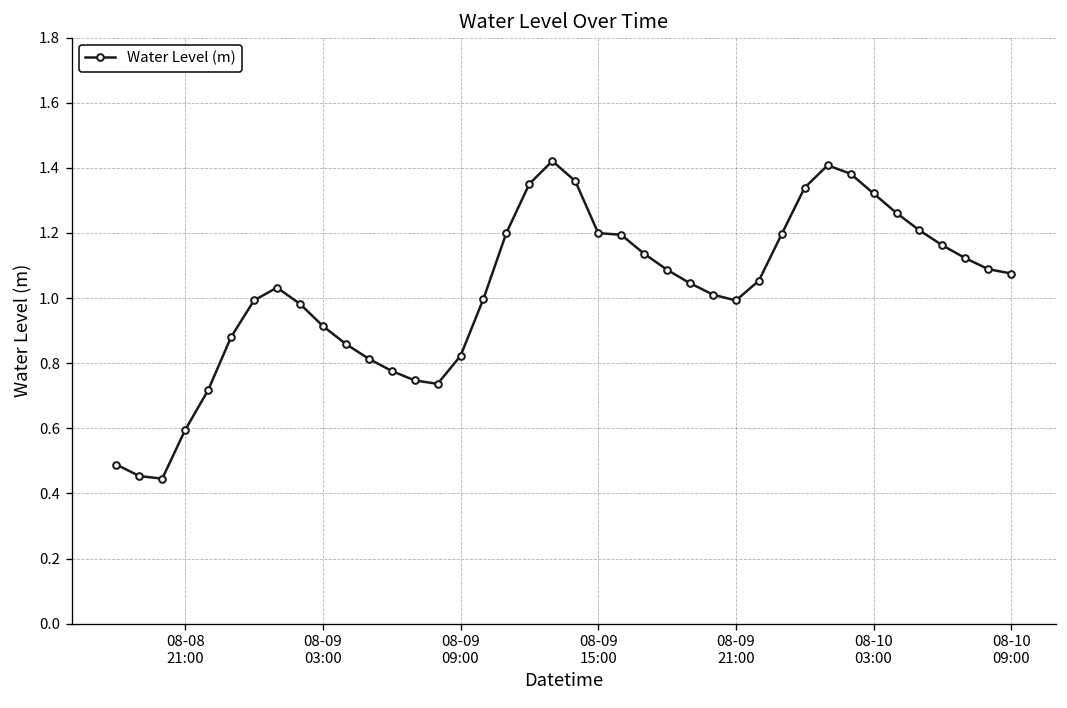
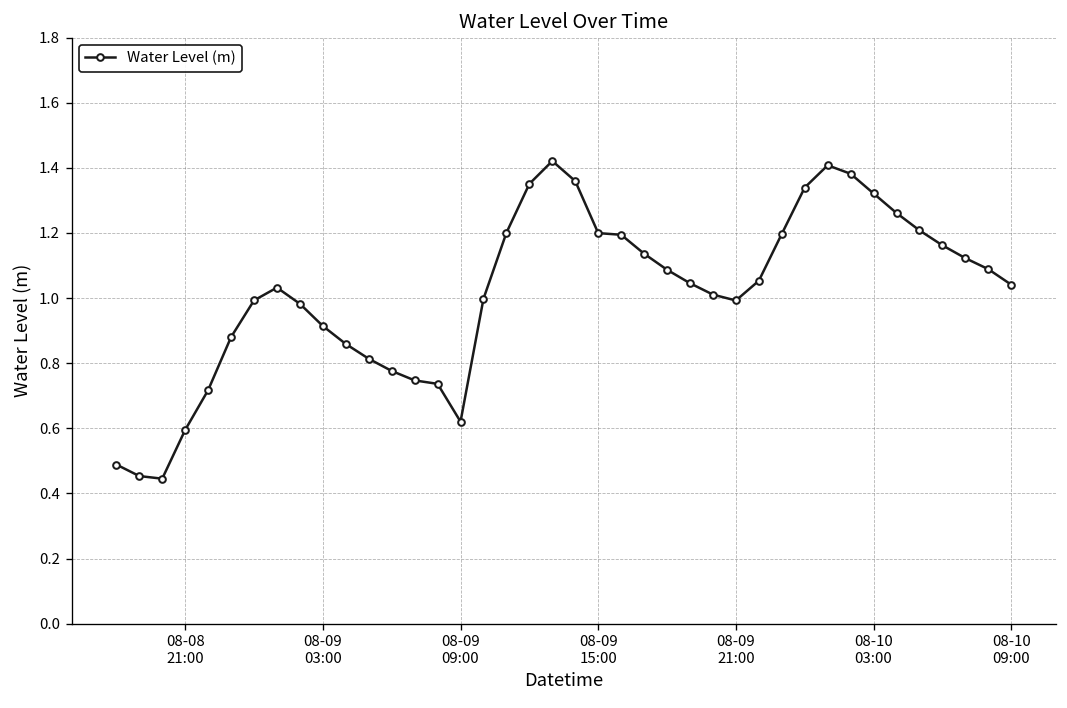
  {
    "08-08 21:00": 0.59,
    "08-09 03:00": 0.91,
-   "08-09 09:00": 0.82,
+   "08-09 09:00": 0.62,
    "08-09 15:00": 1.20,
    "08-09 21:00": 0.99,
    "08-10 03:00": 1.32,
-   "08-10 09:00": 1.08
+   "08-10 09:00": 1.04
  }
